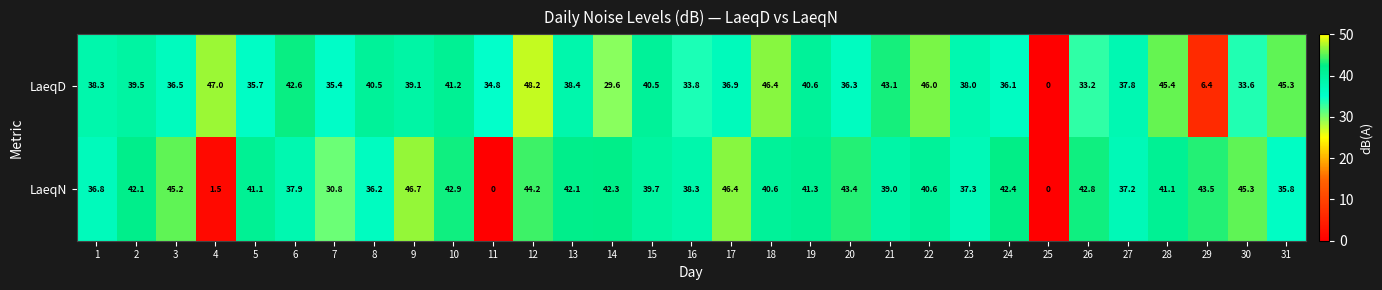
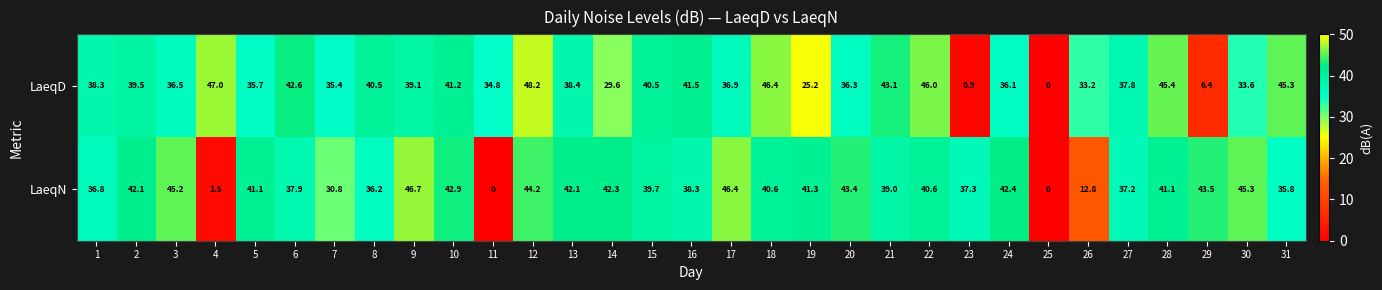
  {
    "LaeqD": {
      "1": 38.3,
      "2": 39.5,
      "3": 36.5,
      "4": 47.0,
      "5": 35.7,
      "6": 42.6,
      "7": 35.4,
      "8": 40.5,
      "9": 39.1,
      "10": 41.2,
      "11": 34.8,
      "12": 48.2,
      "13": 38.4,
      "14": 29.6,
      "15": 40.5,
-     "16": 33.8,
+     "16": 41.5,
      "17": 36.9,
      "18": 46.4,
-     "19": 40.6,
+     "19": 25.2,
      "20": 36.3,
      "21": 43.1,
      "22": 46.0,
-     "23": 38.0,
+     "23": 0.9,
      "24": 36.1,
      "25": 0,
      "26": 33.2,
      "27": 37.8,
      "28": 45.4,
      "29": 6.4,
      "30": 33.6,
      "31": 45.3
    },
    "LaeqN": {
      "1": 36.8,
      "2": 42.1,
      "3": 45.2,
      "4": 1.5,
      "5": 41.1,
      "6": 37.9,
      "7": 30.8,
      "8": 36.2,
      "9": 46.7,
      "10": 42.9,
      "11": 0,
      "12": 44.2,
      "13": 42.1,
      "14": 42.3,
      "15": 39.7,
      "16": 38.3,
      "17": 46.4,
      "18": 40.6,
      "19": 41.3,
      "20": 43.4,
      "21": 39.0,
      "22": 40.6,
      "23": 37.3,
      "24": 42.4,
      "25": 0,
-     "26": 42.8,
+     "26": 12.8,
      "27": 37.2,
      "28": 41.1,
      "29": 43.5,
      "30": 45.3,
      "31": 35.8
    }
  }
